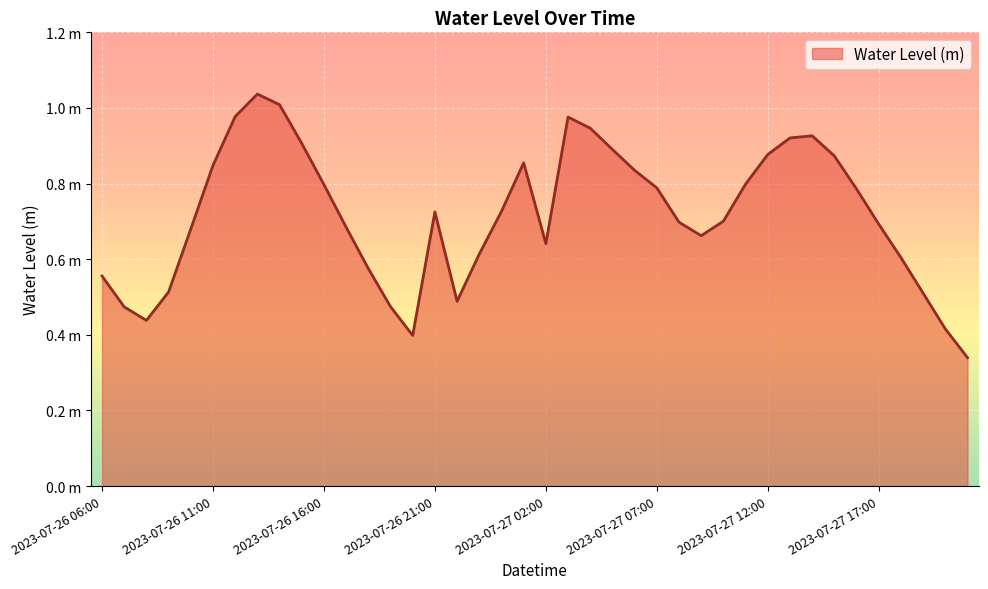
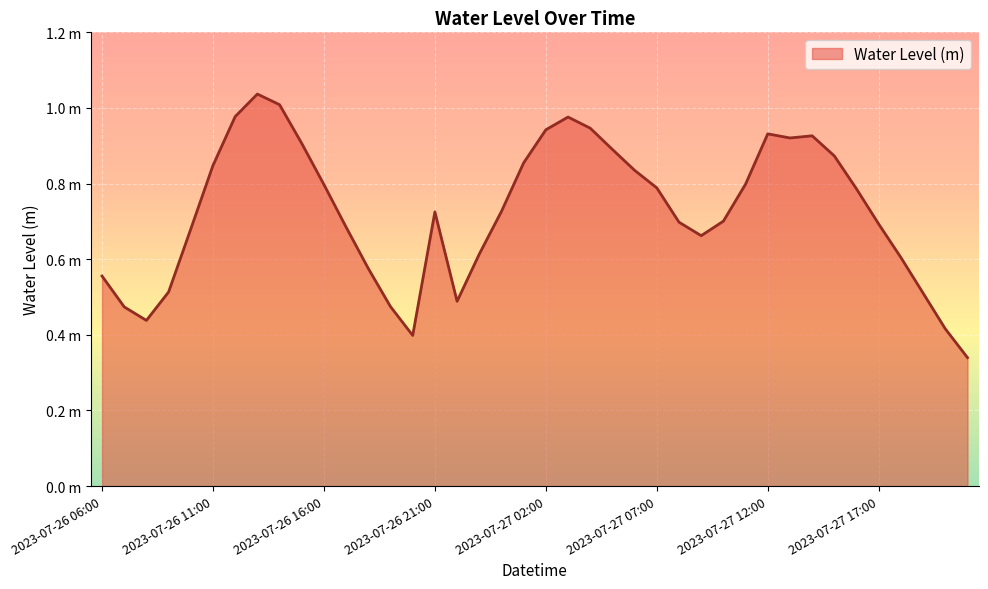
  {
    "2023-07-26 06:00": "0.56 m",
    "2023-07-26 11:00": "0.85 m",
    "2023-07-26 16:00": "0.80 m",
    "2023-07-26 21:00": "0.73 m",
-   "2023-07-27 02:00": "0.64 m",
+   "2023-07-27 02:00": "0.94 m",
    "2023-07-27 07:00": "0.79 m",
-   "2023-07-27 12:00": "0.88 m",
+   "2023-07-27 12:00": "0.93 m",
    "2023-07-27 17:00": "0.69 m"
  }
